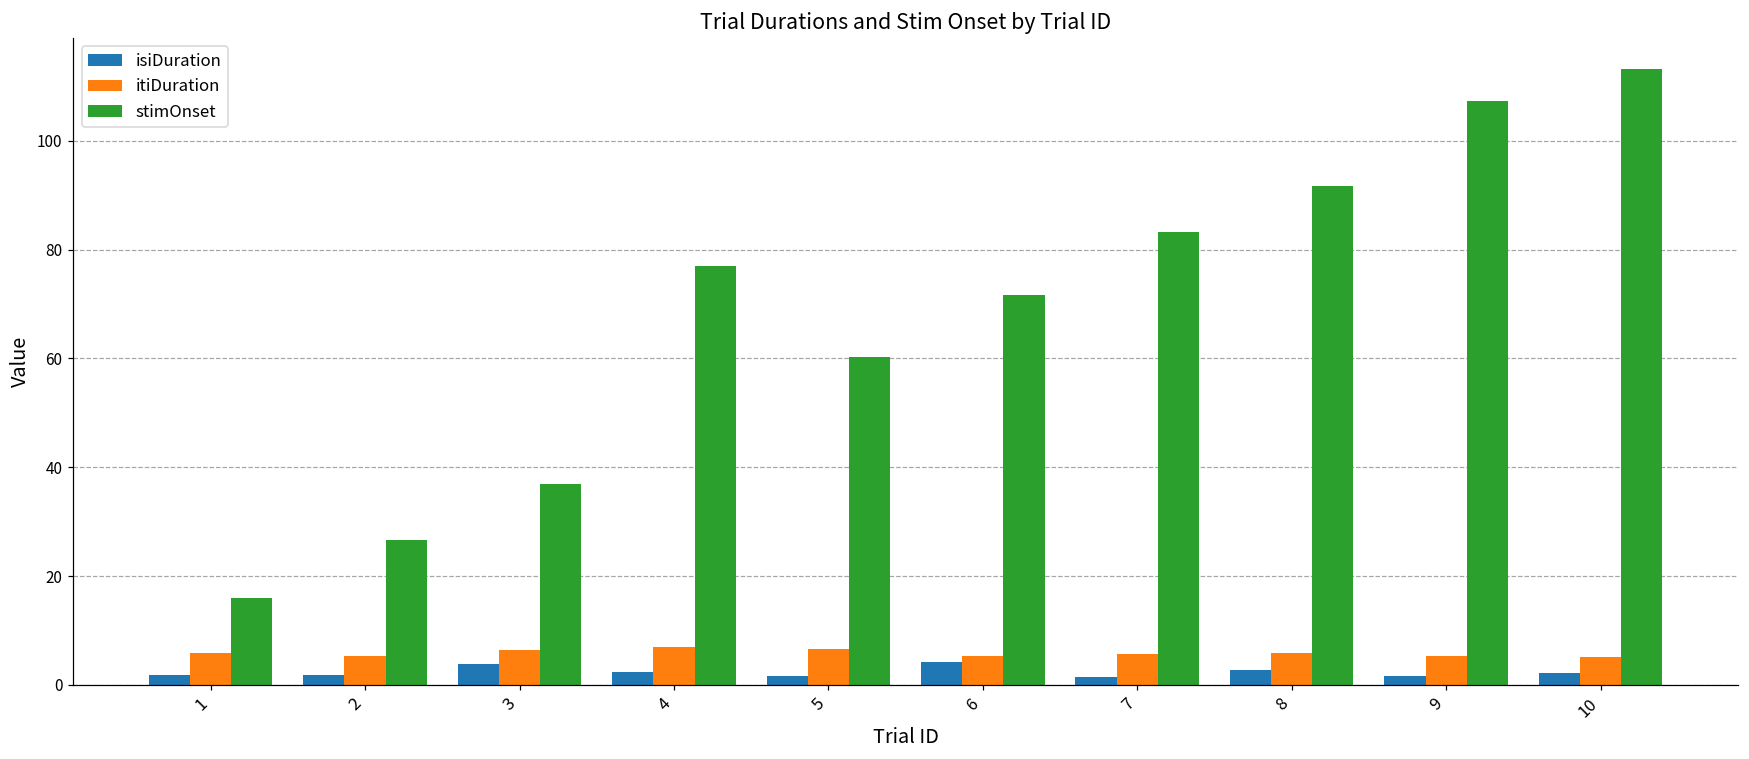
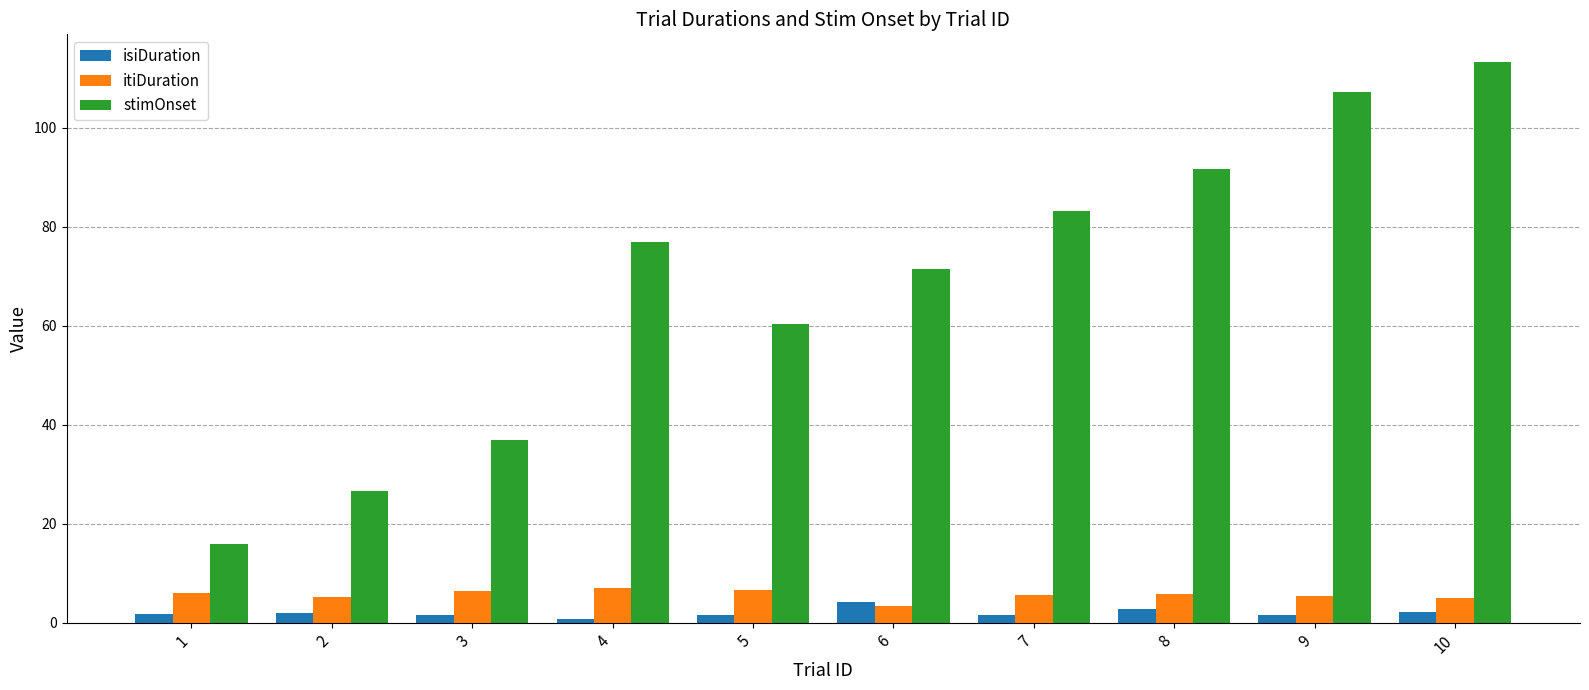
  {
    "isiDuration": {
      "1": 2,
      "2": 2,
-     "3": 4,
-     "4": 2,
+     "3": 2,
+     "4": 1,
      "5": 2,
      "6": 4,
      "7": 2,
      "8": 3,
      "9": 2,
      "10": 2
    },
    "itiDuration": {
      "1": 6,
      "2": 5,
      "3": 6,
      "4": 7,
      "5": 7,
-     "6": 5,
+     "6": 3,
      "7": 6,
      "8": 6,
      "9": 5,
      "10": 5
    },
    "stimOnset": {
      "1": 16,
      "2": 27,
      "3": 37,
      "4": 77,
      "5": 60,
      "6": 72,
      "7": 83,
      "8": 92,
      "9": 107,
      "10": 113
    }
  }
